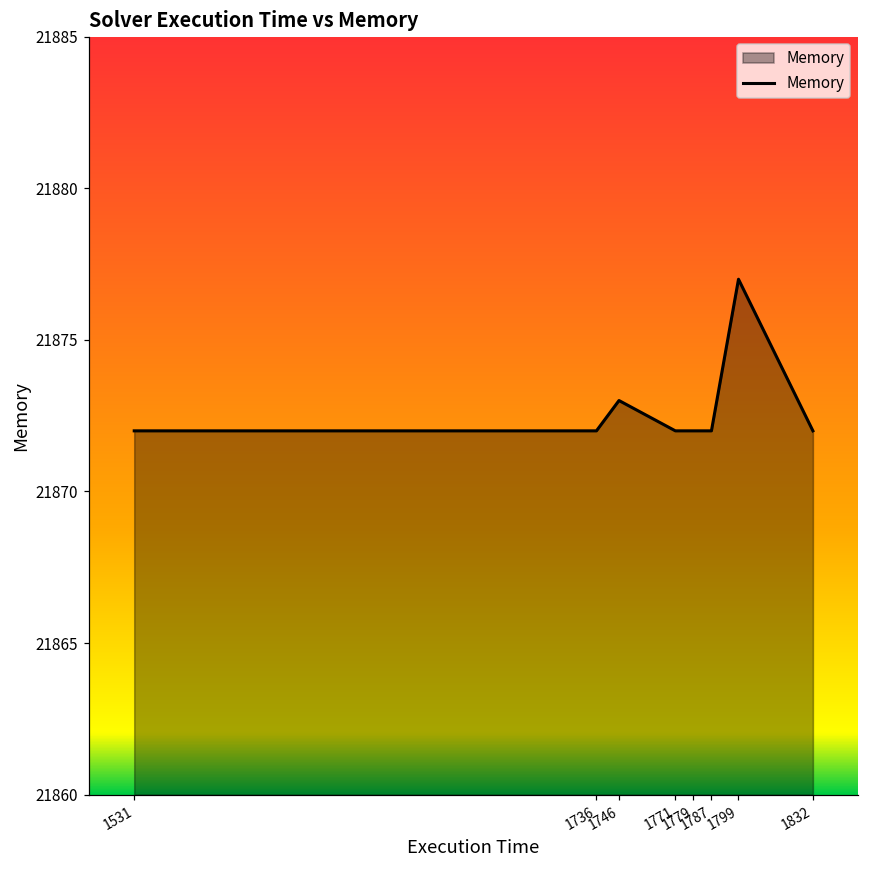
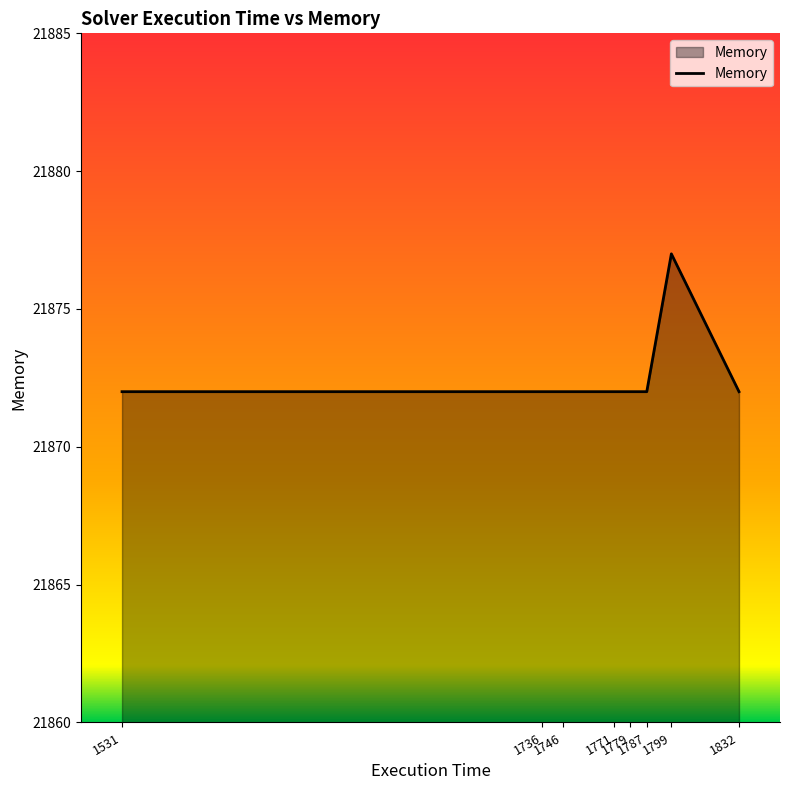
  {
    "1531": 21872,
    "1736": 21872,
-   "1746": 21873,
+   "1746": 21872,
    "1771": 21872,
    "1779": 21872,
    "1787": 21872,
    "1799": 21877,
    "1832": 21872
  }
